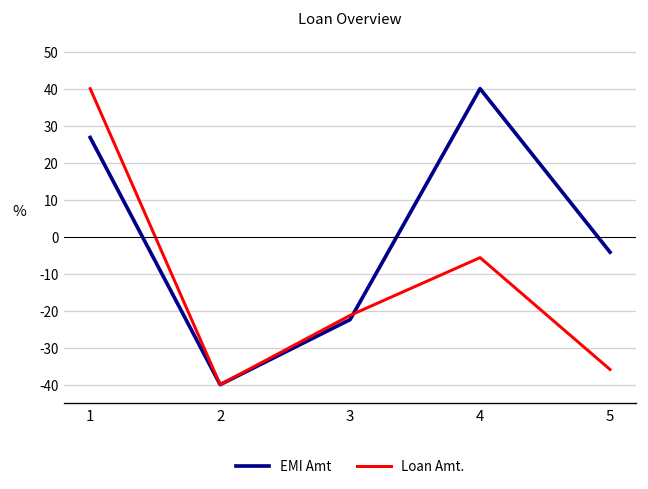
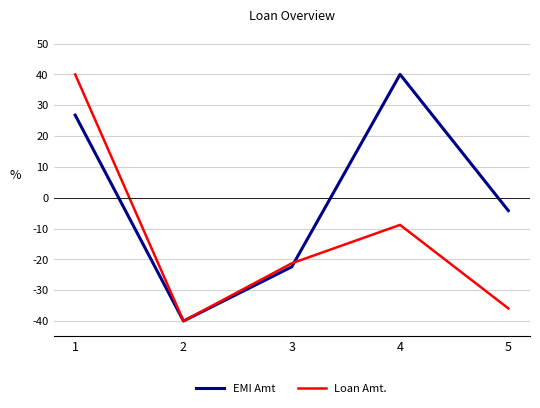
  {
    "EMI Amt": {
      "1": 27,
      "3": -22,
      "4": 40,
      "5": -4
    },
    "Loan Amt.": {
      "1": 40,
      "3": -21,
-     "4": -6,
+     "4": -9,
      "5": -36
    }
  }
